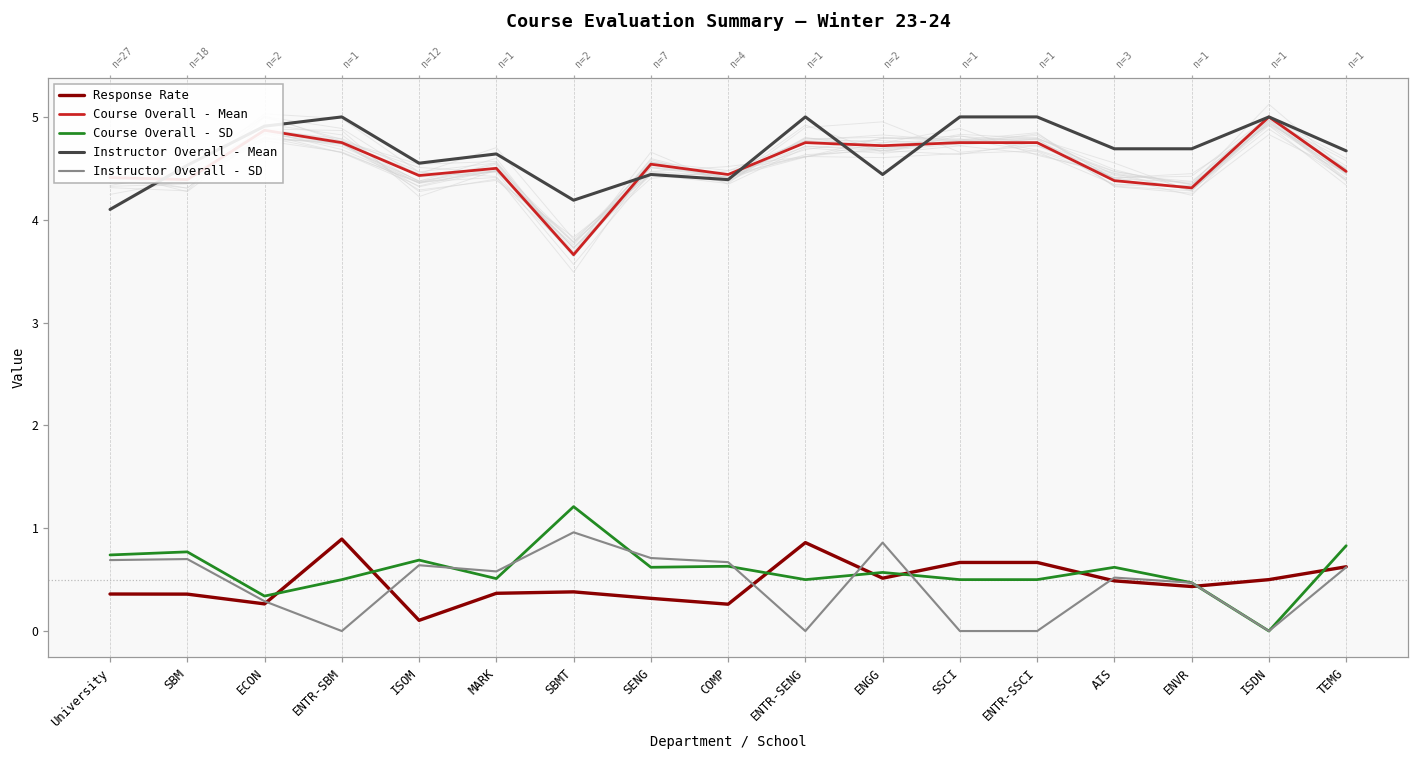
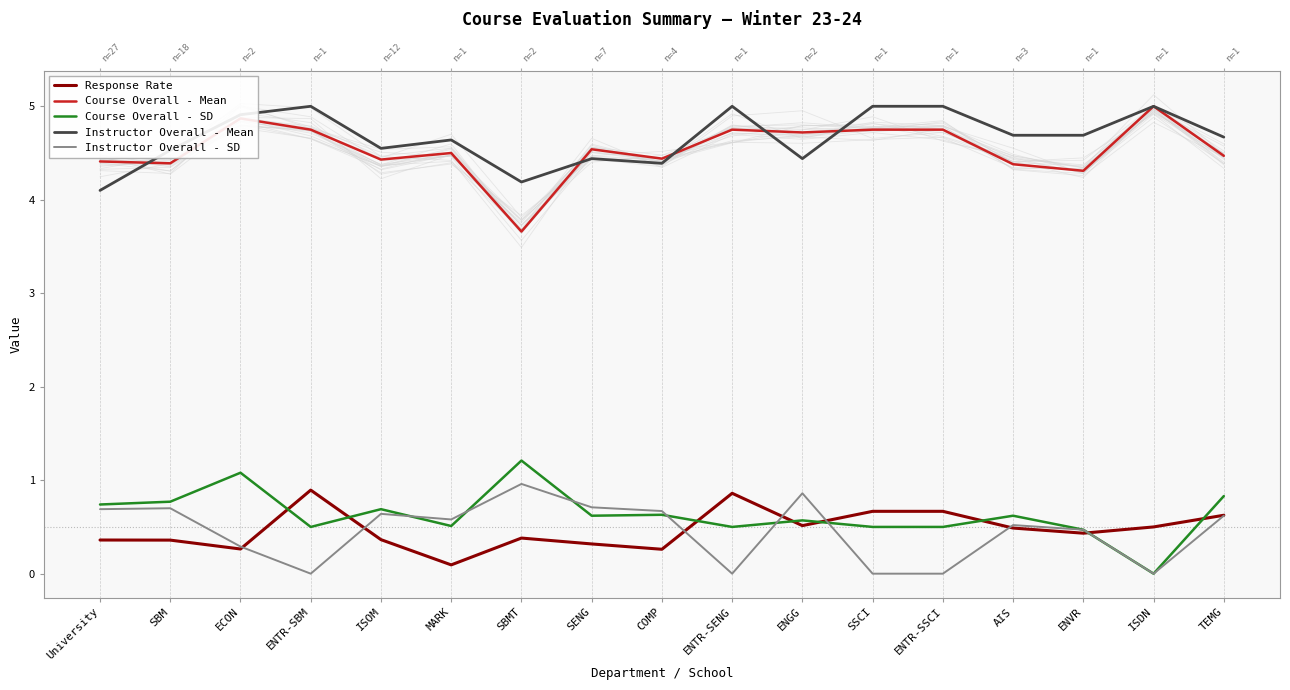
  {
    "Response Rate": {
      "University": 0.4,
      "SBM": 0.4,
      "ENTR-SBM": 0.9,
-     "ISOM": 0.1,
-     "MARK": 0.4,
+     "ISOM": 0.4,
+     "MARK": 0.1,
      "SBMT": 0.4,
      "SENG": 0.3,
      "COMP": 0.3,
      "ENTR-SENG": 0.9,
      "ENGG": 0.5,
      "SSCI": 0.7,
      "ENTR-SSCI": 0.7,
      "AIS": 0.5,
      "ENVR": 0.4,
      "ISDN": 0.5
    },
    "Course Overall - SD": {
      "University": 0.7,
      "SBM": 0.8,
-     "ECON": 0.3,
+     "ECON": 1.1,
      "ENTR-SBM": 0.5,
      "ISOM": 0.7,
      "MARK": 0.5,
      "SBMT": 1.2,
      "SENG": 0.6,
      "COMP": 0.6,
      "ENTR-SENG": 0.5,
      "ENGG": 0.6,
      "SSCI": 0.5,
      "ENTR-SSCI": 0.5,
      "AIS": 0.6,
      "TEMG": 0.8
    },
    "Instructor Overall - Mean": {
      "University": 4.1,
      "MARK": 4.6,
      "SBMT": 4.2,
      "ENTR-SENG": 5.0,
      "ENGG": 4.4,
      "SSCI": 5.0,
      "ENTR-SSCI": 5.0,
      "AIS": 4.7,
      "ENVR": 4.7,
      "TEMG": 4.7
    },
    "Instructor Overall - SD": {
      "University": 0.7,
      "SBM": 0.7,
      "ENTR-SBM": 0.0,
      "ISOM": 0.6,
      "MARK": 0.6,
      "SBMT": 1.0,
      "SENG": 0.7,
      "COMP": 0.7,
      "ENTR-SENG": 0.0,
      "ENGG": 0.9,
      "SSCI": 0.0,
      "ENTR-SSCI": 0.0,
      "AIS": 0.5
    }
  }
